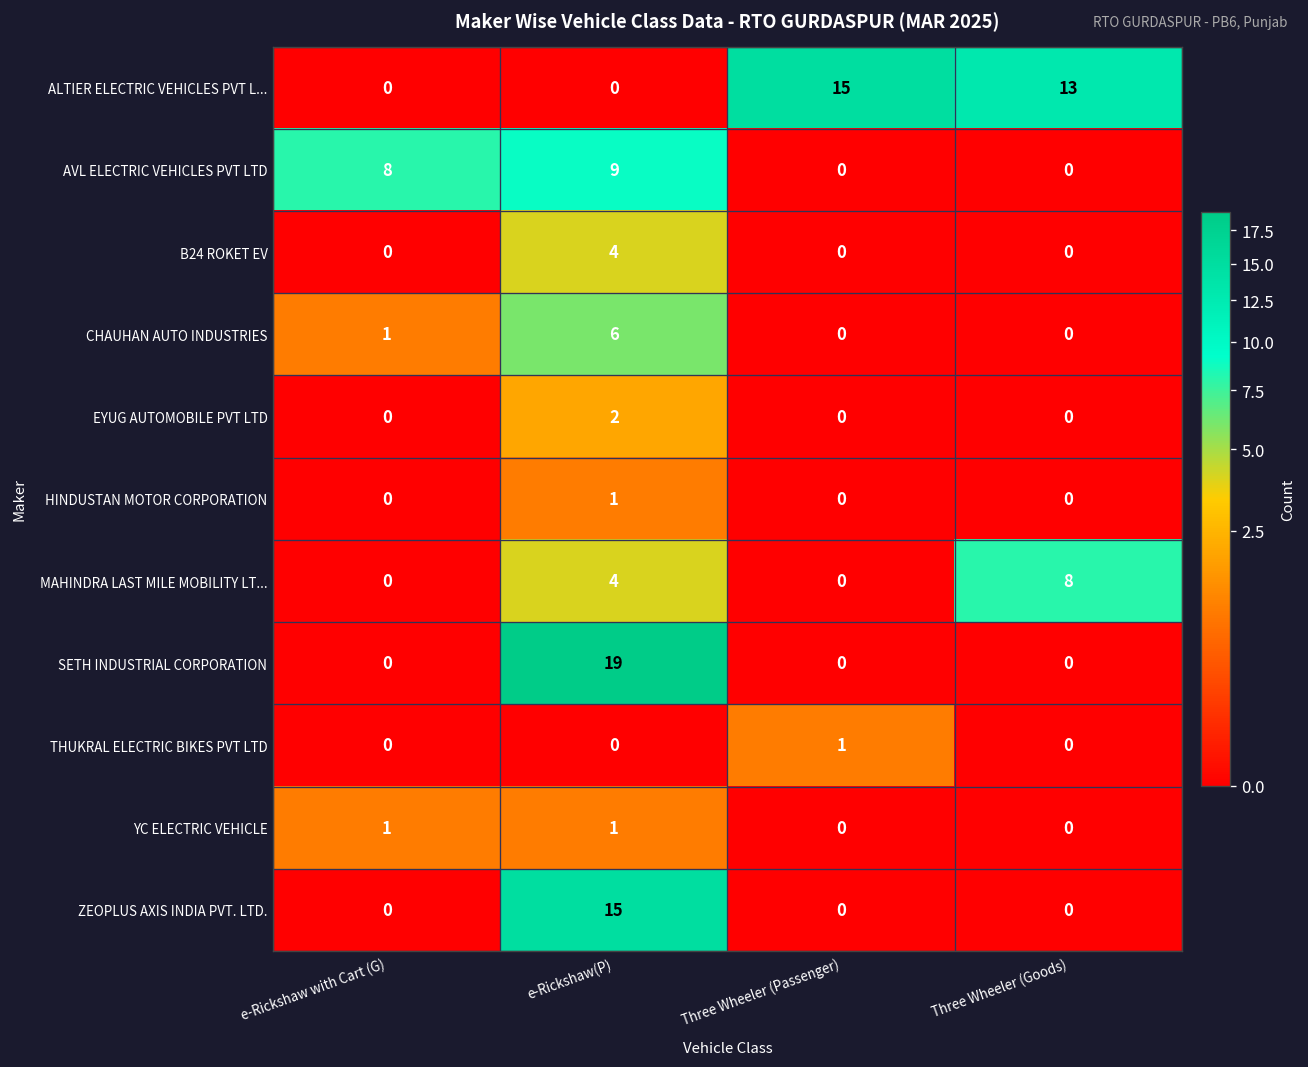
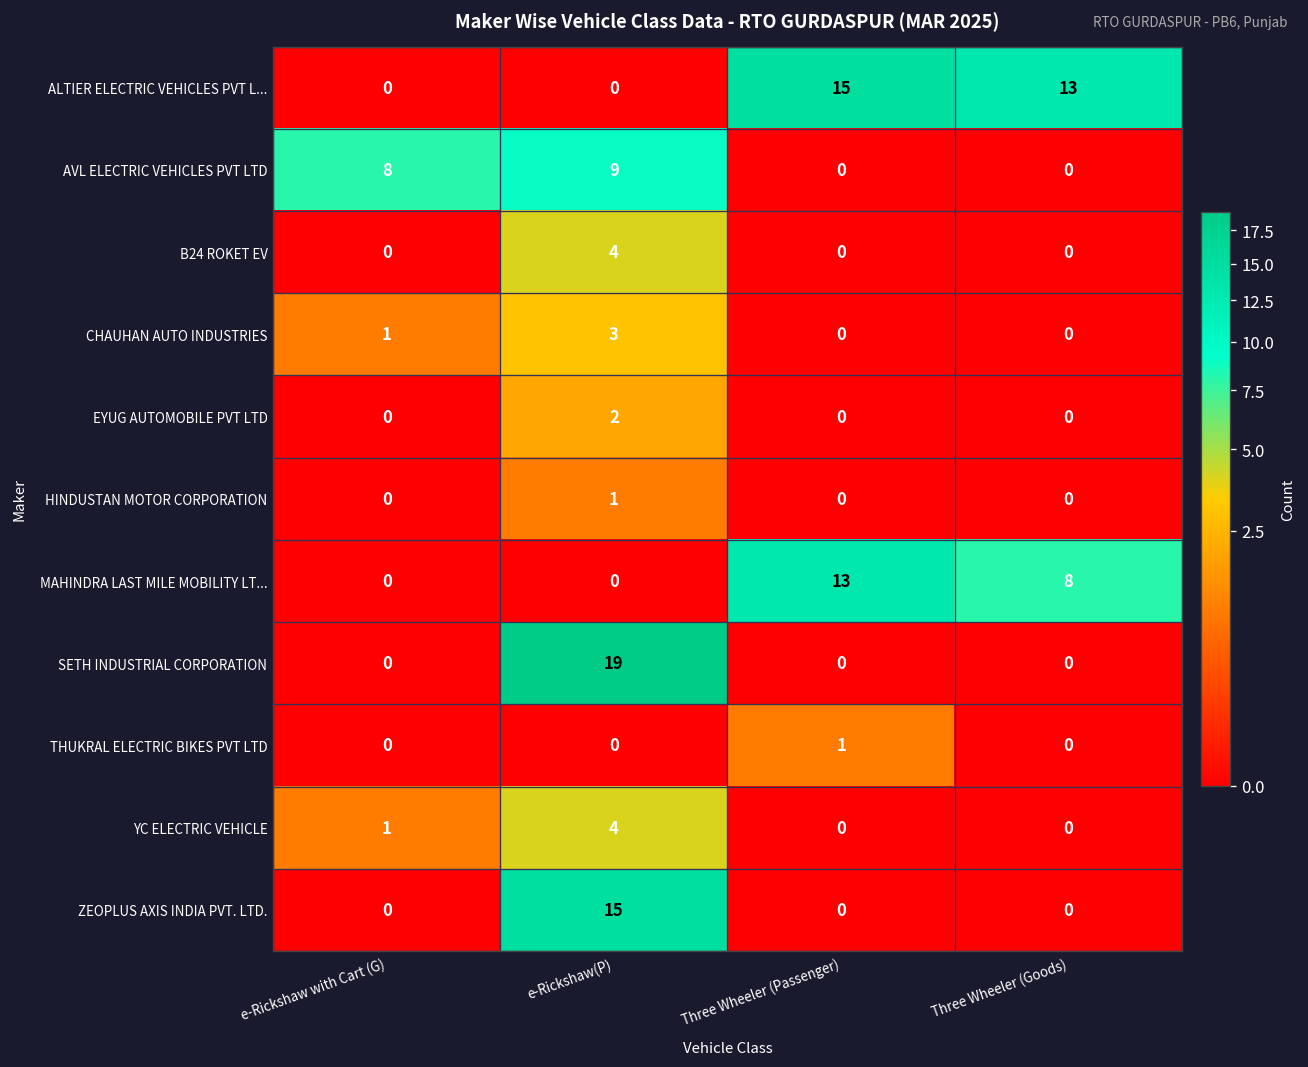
  {
    "ALTIER ELECTRIC VEHICLES PVT L...": {
      "e-Rickshaw with Cart (G)": 0,
      "e-Rickshaw(P)": 0,
      "Three Wheeler (Passenger)": 15,
      "Three Wheeler (Goods)": 13
    },
    "AVL ELECTRIC VEHICLES PVT LTD": {
      "e-Rickshaw with Cart (G)": 8,
      "e-Rickshaw(P)": 9,
      "Three Wheeler (Passenger)": 0,
      "Three Wheeler (Goods)": 0
    },
    "B24 ROKET EV": {
      "e-Rickshaw with Cart (G)": 0,
      "e-Rickshaw(P)": 4,
      "Three Wheeler (Passenger)": 0,
      "Three Wheeler (Goods)": 0
    },
    "CHAUHAN AUTO INDUSTRIES": {
      "e-Rickshaw with Cart (G)": 1,
-     "e-Rickshaw(P)": 6,
+     "e-Rickshaw(P)": 3,
      "Three Wheeler (Passenger)": 0,
      "Three Wheeler (Goods)": 0
    },
    "EYUG AUTOMOBILE PVT LTD": {
      "e-Rickshaw with Cart (G)": 0,
      "e-Rickshaw(P)": 2,
      "Three Wheeler (Passenger)": 0,
      "Three Wheeler (Goods)": 0
    },
    "HINDUSTAN MOTOR CORPORATION": {
      "e-Rickshaw with Cart (G)": 0,
      "e-Rickshaw(P)": 1,
      "Three Wheeler (Passenger)": 0,
      "Three Wheeler (Goods)": 0
    },
    "MAHINDRA LAST MILE MOBILITY LT...": {
      "e-Rickshaw with Cart (G)": 0,
-     "e-Rickshaw(P)": 4,
-     "Three Wheeler (Passenger)": 0,
+     "e-Rickshaw(P)": 0,
+     "Three Wheeler (Passenger)": 13,
      "Three Wheeler (Goods)": 8
    },
    "SETH INDUSTRIAL CORPORATION": {
      "e-Rickshaw with Cart (G)": 0,
      "e-Rickshaw(P)": 19,
      "Three Wheeler (Passenger)": 0,
      "Three Wheeler (Goods)": 0
    },
    "THUKRAL ELECTRIC BIKES PVT LTD": {
      "e-Rickshaw with Cart (G)": 0,
      "e-Rickshaw(P)": 0,
      "Three Wheeler (Passenger)": 1,
      "Three Wheeler (Goods)": 0
    },
    "YC ELECTRIC VEHICLE": {
      "e-Rickshaw with Cart (G)": 1,
-     "e-Rickshaw(P)": 1,
+     "e-Rickshaw(P)": 4,
      "Three Wheeler (Passenger)": 0,
      "Three Wheeler (Goods)": 0
    },
    "ZEOPLUS AXIS INDIA PVT. LTD.": {
      "e-Rickshaw with Cart (G)": 0,
      "e-Rickshaw(P)": 15,
      "Three Wheeler (Passenger)": 0,
      "Three Wheeler (Goods)": 0
    }
  }
